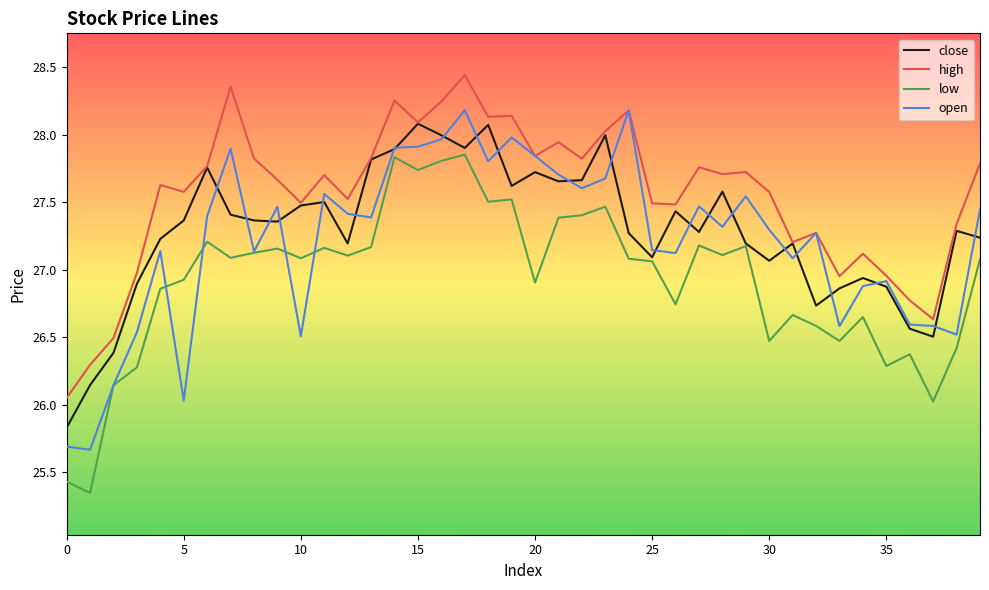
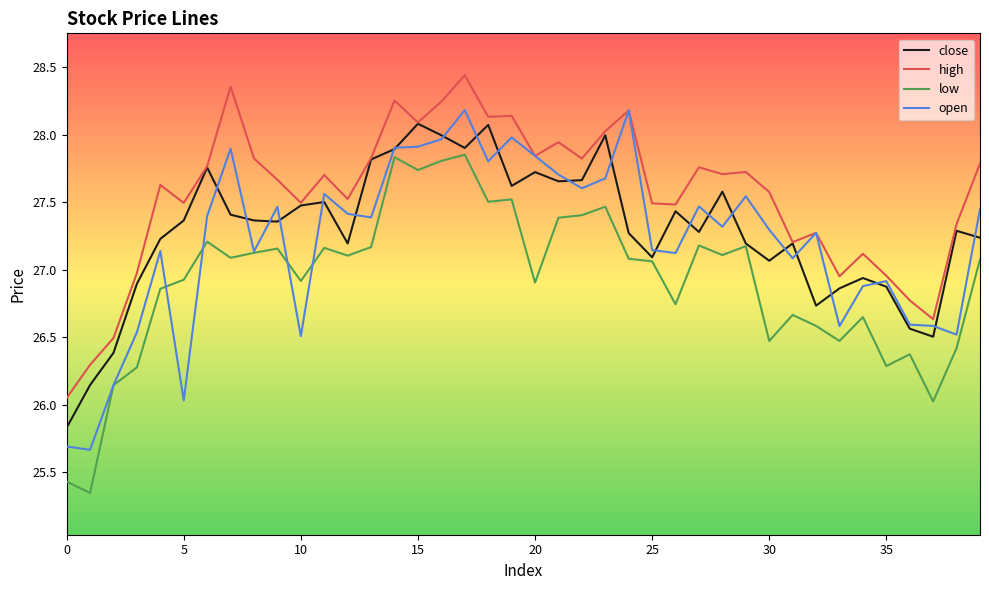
  {
    "close": {
      "0": 25.83,
      "5": 27.37,
      "10": 27.48,
      "20": 27.72,
      "25": 27.09,
      "30": 27.07,
      "35": 26.87
    },
    "high": {
      "0": 26.05,
-     "5": 27.58,
+     "5": 27.50,
      "10": 27.50,
      "25": 27.49,
      "30": 27.58,
      "35": 26.96
    },
    "low": {
      "0": 25.43,
      "5": 26.93,
-     "10": 27.09,
+     "10": 26.92,
      "15": 27.74,
      "20": 26.90,
      "25": 27.06,
      "30": 26.47,
      "35": 26.29
    },
    "open": {
      "0": 25.69,
      "5": 26.03,
      "10": 26.51,
      "15": 27.91,
      "25": 27.15,
      "30": 27.30,
      "35": 26.92
    }
  }
